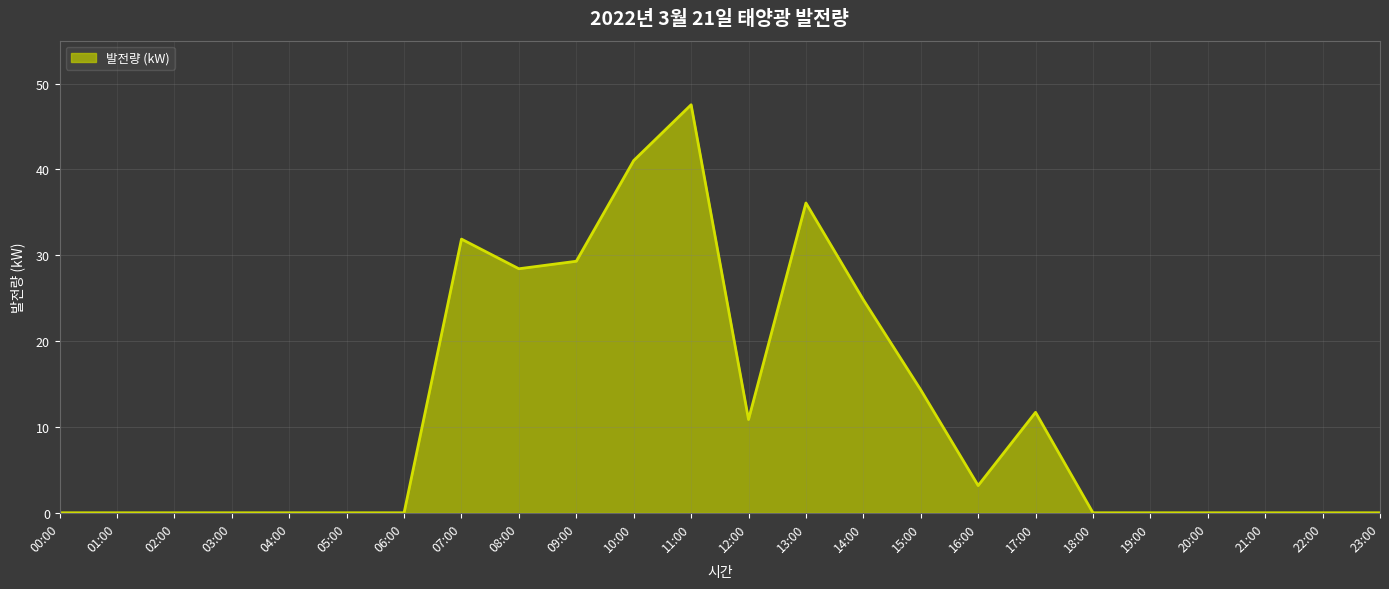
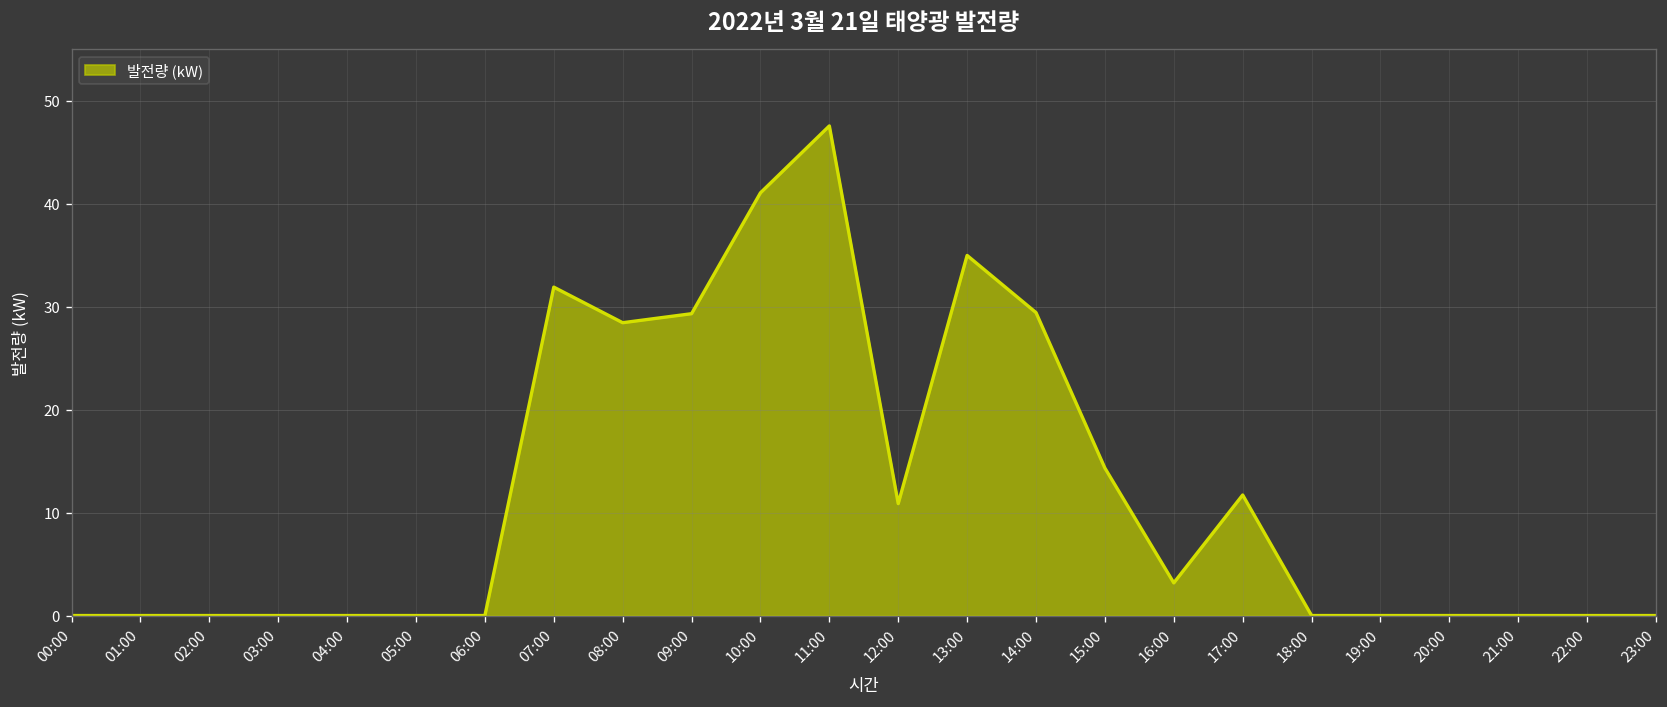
  {
    "00:00": 0,
    "01:00": 0,
    "02:00": 0,
    "03:00": 0,
    "04:00": 0,
    "05:00": 0,
    "06:00": 0,
    "07:00": 32,
    "08:00": 28,
    "09:00": 29,
    "10:00": 41,
    "11:00": 48,
    "12:00": 11,
-   "13:00": 36,
-   "14:00": 25,
+   "13:00": 35,
+   "14:00": 29,
    "15:00": 14,
    "16:00": 3,
    "17:00": 12,
    "18:00": 0,
    "19:00": 0,
    "20:00": 0,
    "21:00": 0,
    "22:00": 0,
    "23:00": 0
  }
